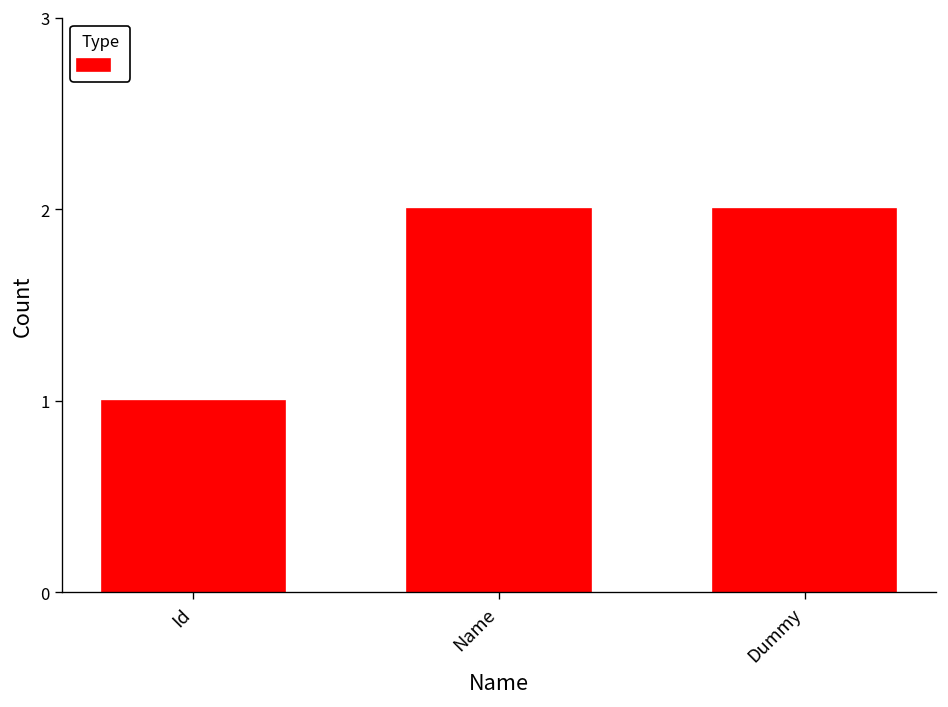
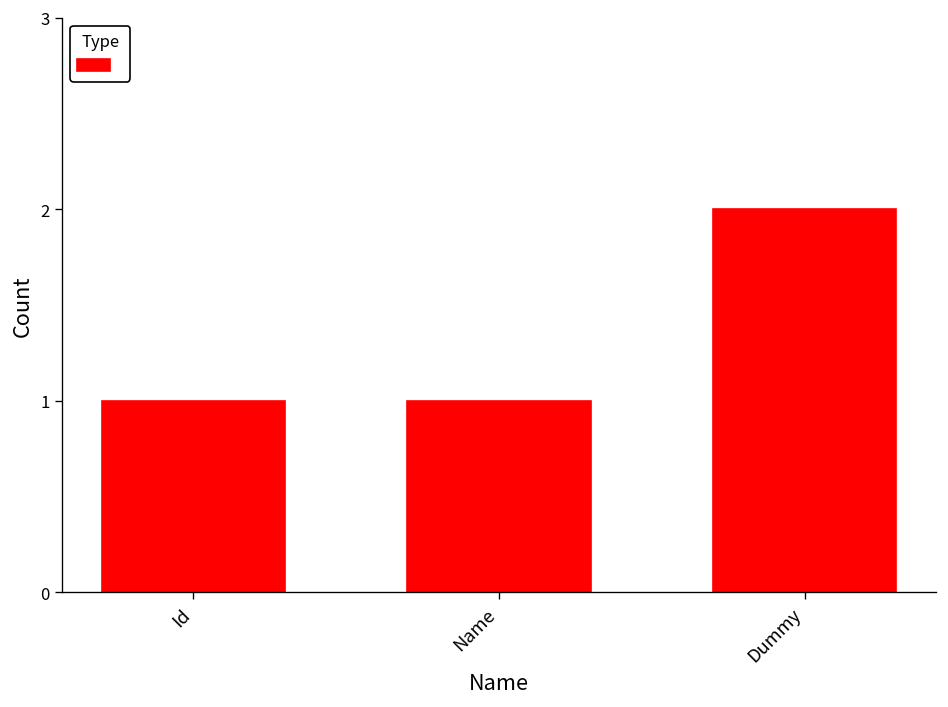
  {
    "Id": 1,
-   "Name": 2,
+   "Name": 1,
    "Dummy": 2
  }
